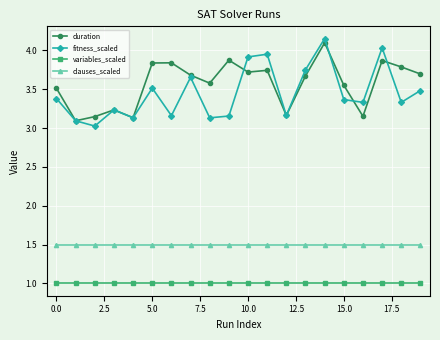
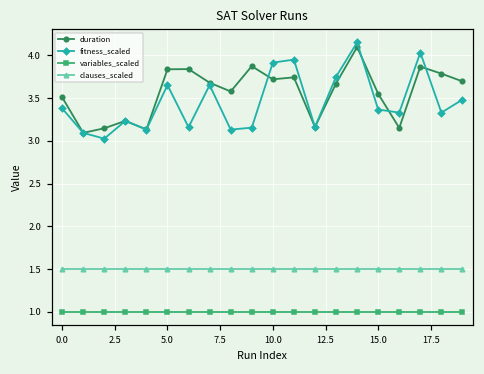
  {
    "fitness_scaled": {
      "0.0": 3.4,
-     "5.0": 3.5,
+     "5.0": 3.7,
      "10.0": 3.9,
      "15.0": 3.4
    },
    "clauses_scaled": {
      "0.0": 1.5,
      "5.0": 1.5,
      "10.0": 1.5,
      "15.0": 1.5
    }
  }
